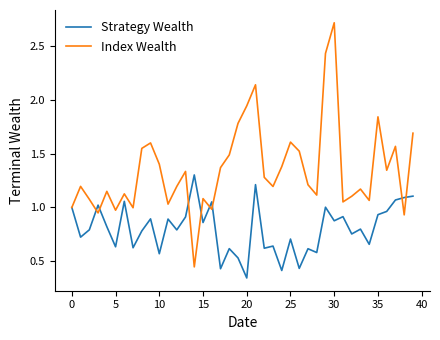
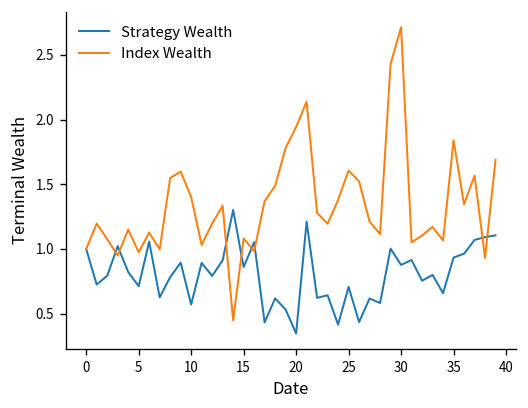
  {
    "Strategy Wealth": {
-     "5": 0.64,
+     "5": 0.71,
      "10": 0.57,
      "15": 0.86,
      "20": 0.35,
      "25": 0.71,
      "30": 0.88,
      "35": 0.93
    },
    "Index Wealth": {
      "5": 0.97,
      "10": 1.40,
      "15": 1.08,
      "20": 1.94,
      "25": 1.61,
      "30": 2.71,
      "35": 1.84
    }
  }
